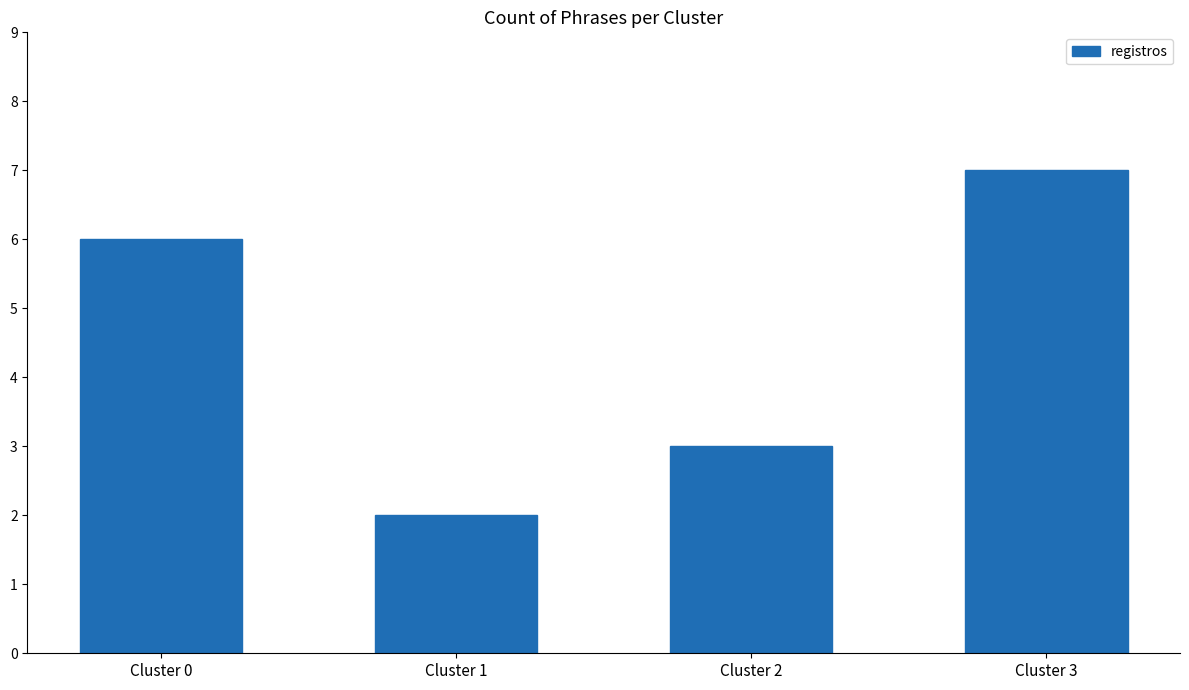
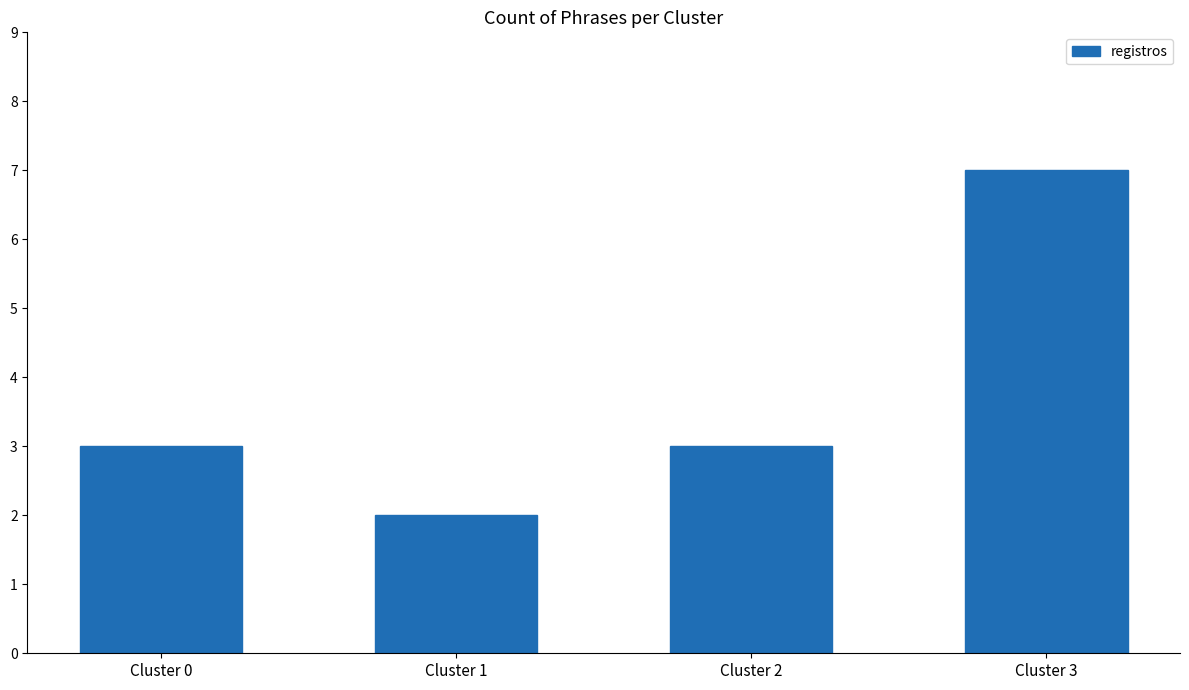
  {
-   "Cluster 0": 6,
+   "Cluster 0": 3,
    "Cluster 1": 2,
    "Cluster 2": 3,
    "Cluster 3": 7
  }
